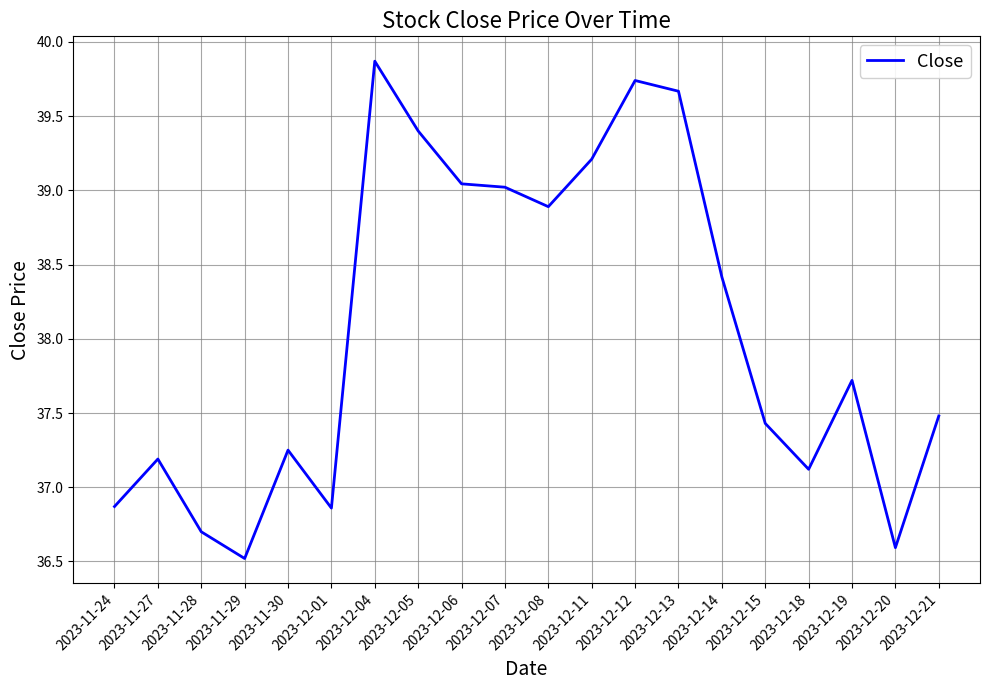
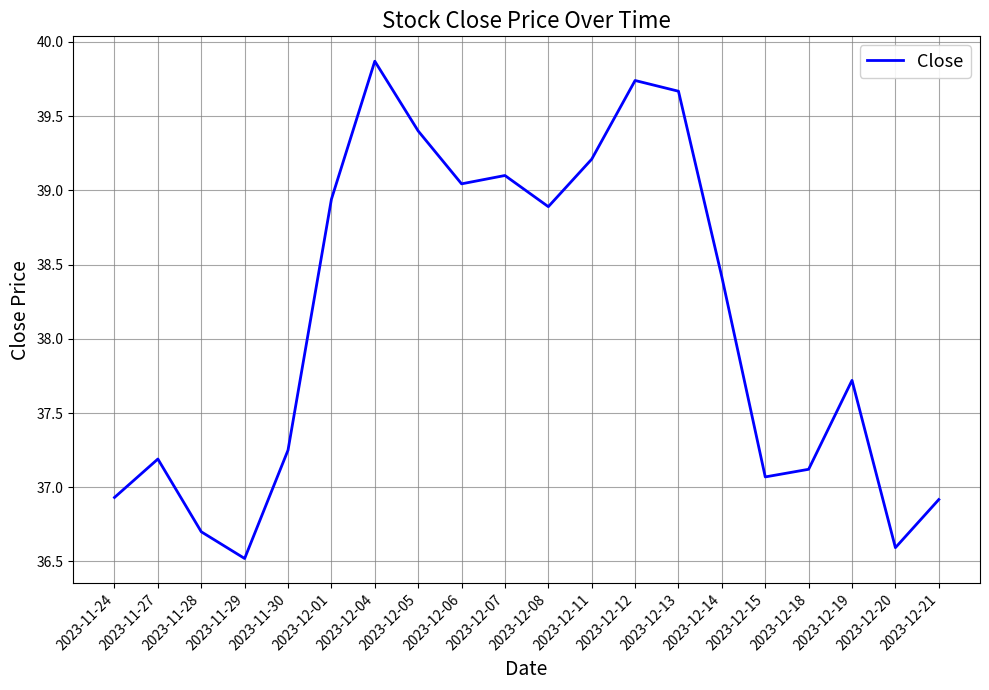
  {
-   "2023-11-24": 36.87,
+   "2023-11-24": 36.93,
    "2023-11-27": 37.19,
    "2023-11-28": 36.70,
    "2023-11-29": 36.52,
    "2023-11-30": 37.25,
-   "2023-12-01": 36.86,
+   "2023-12-01": 38.94,
    "2023-12-04": 39.87,
    "2023-12-05": 39.40,
    "2023-12-06": 39.04,
-   "2023-12-07": 39.02,
+   "2023-12-07": 39.10,
    "2023-12-08": 38.89,
    "2023-12-11": 39.21,
    "2023-12-12": 39.74,
    "2023-12-13": 39.67,
    "2023-12-14": 38.42,
-   "2023-12-15": 37.43,
+   "2023-12-15": 37.07,
    "2023-12-18": 37.12,
    "2023-12-19": 37.72,
    "2023-12-20": 36.59,
-   "2023-12-21": 37.48
+   "2023-12-21": 36.92
  }
